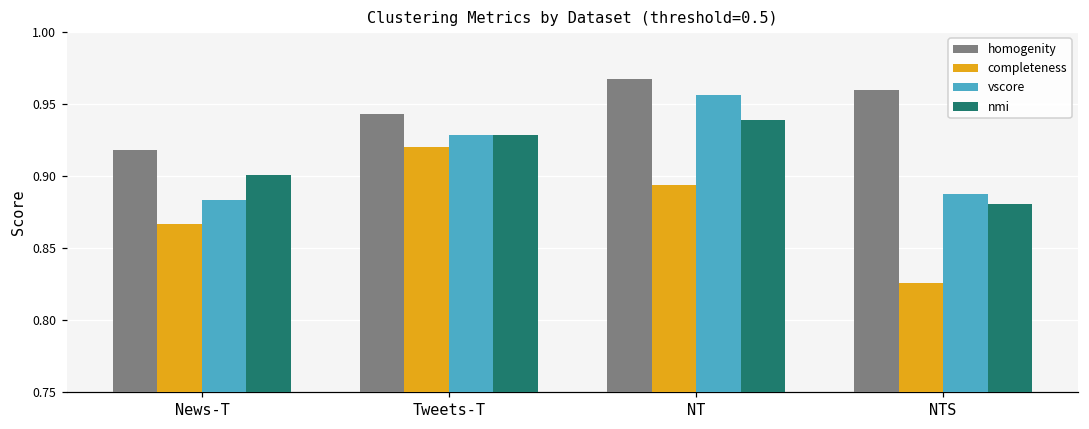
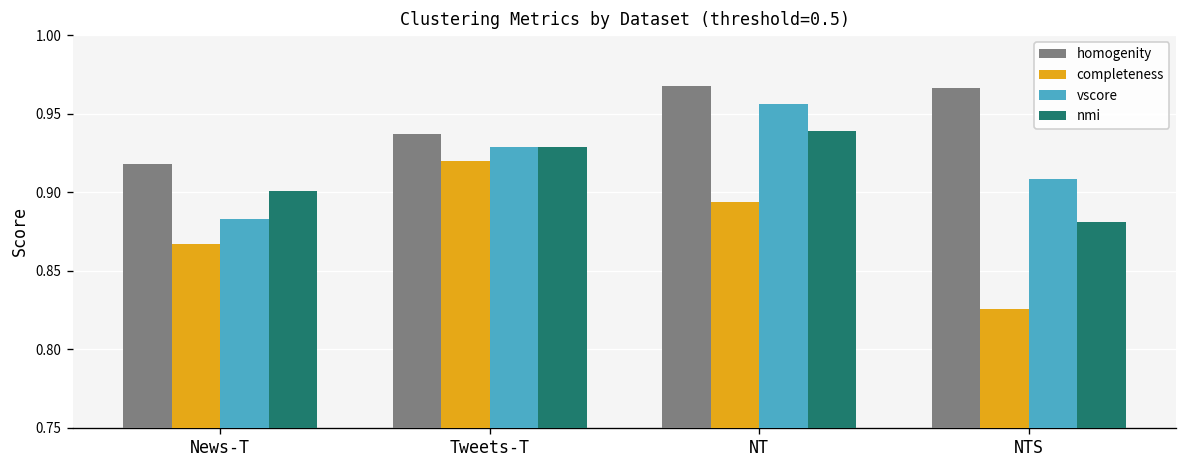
  {
    "homogenity": {
      "News-T": 0.918,
-     "Tweets-T": 0.943,
+     "Tweets-T": 0.937,
      "NT": 0.968,
-     "NTS": 0.960
+     "NTS": 0.966
    },
    "completeness": {
      "News-T": 0.867,
      "Tweets-T": 0.920,
      "NT": 0.894,
      "NTS": 0.826
    },
    "vscore": {
      "News-T": 0.883,
      "Tweets-T": 0.929,
      "NT": 0.956,
-     "NTS": 0.888
+     "NTS": 0.908
    },
    "nmi": {
      "News-T": 0.901,
      "Tweets-T": 0.929,
      "NT": 0.939,
      "NTS": 0.881
    }
  }
